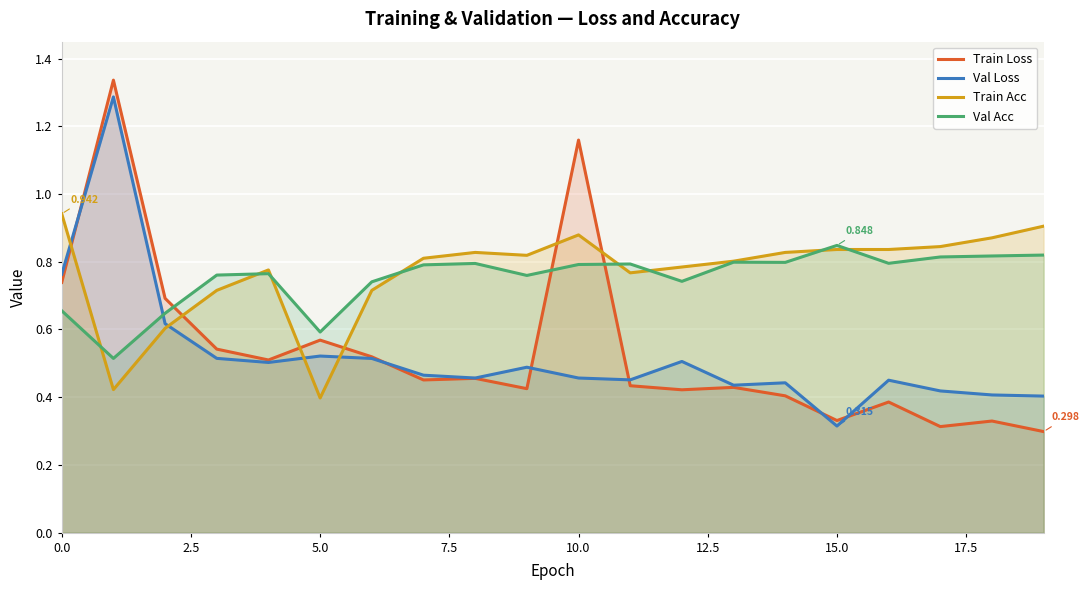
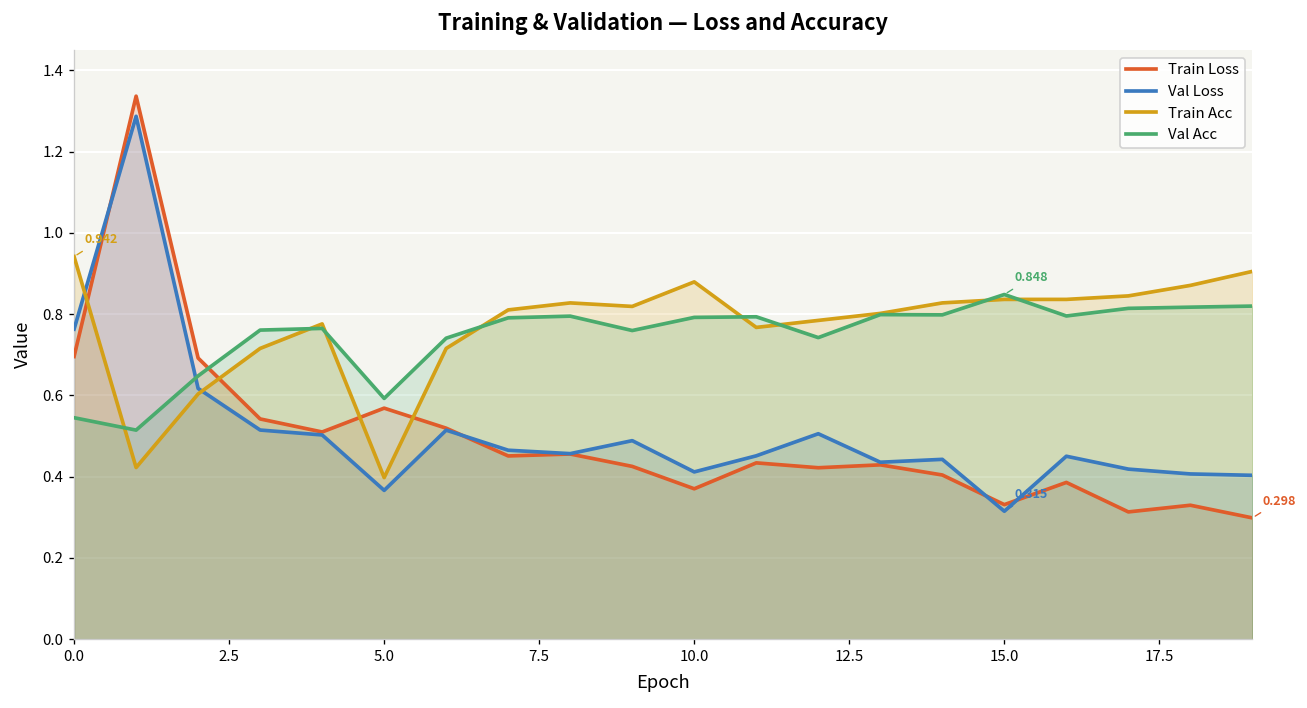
  {
    "Train Loss": {
-     "0.0": 0.74,
+     "0.0": 0.70,
      "5.0": 0.57,
-     "10.0": 1.16
+     "10.0": 0.37
    },
    "Val Loss": {
      "0.0": 0.76,
-     "5.0": 0.52,
-     "10.0": 0.46
+     "5.0": 0.37,
+     "10.0": 0.41
    },
    "Train Acc": {
      "0.0": 0.942
    },
    "Val Acc": {
-     "0.0": 0.66,
+     "0.0": 0.55,
      "5.0": 0.59,
      "10.0": 0.79
    }
  }
